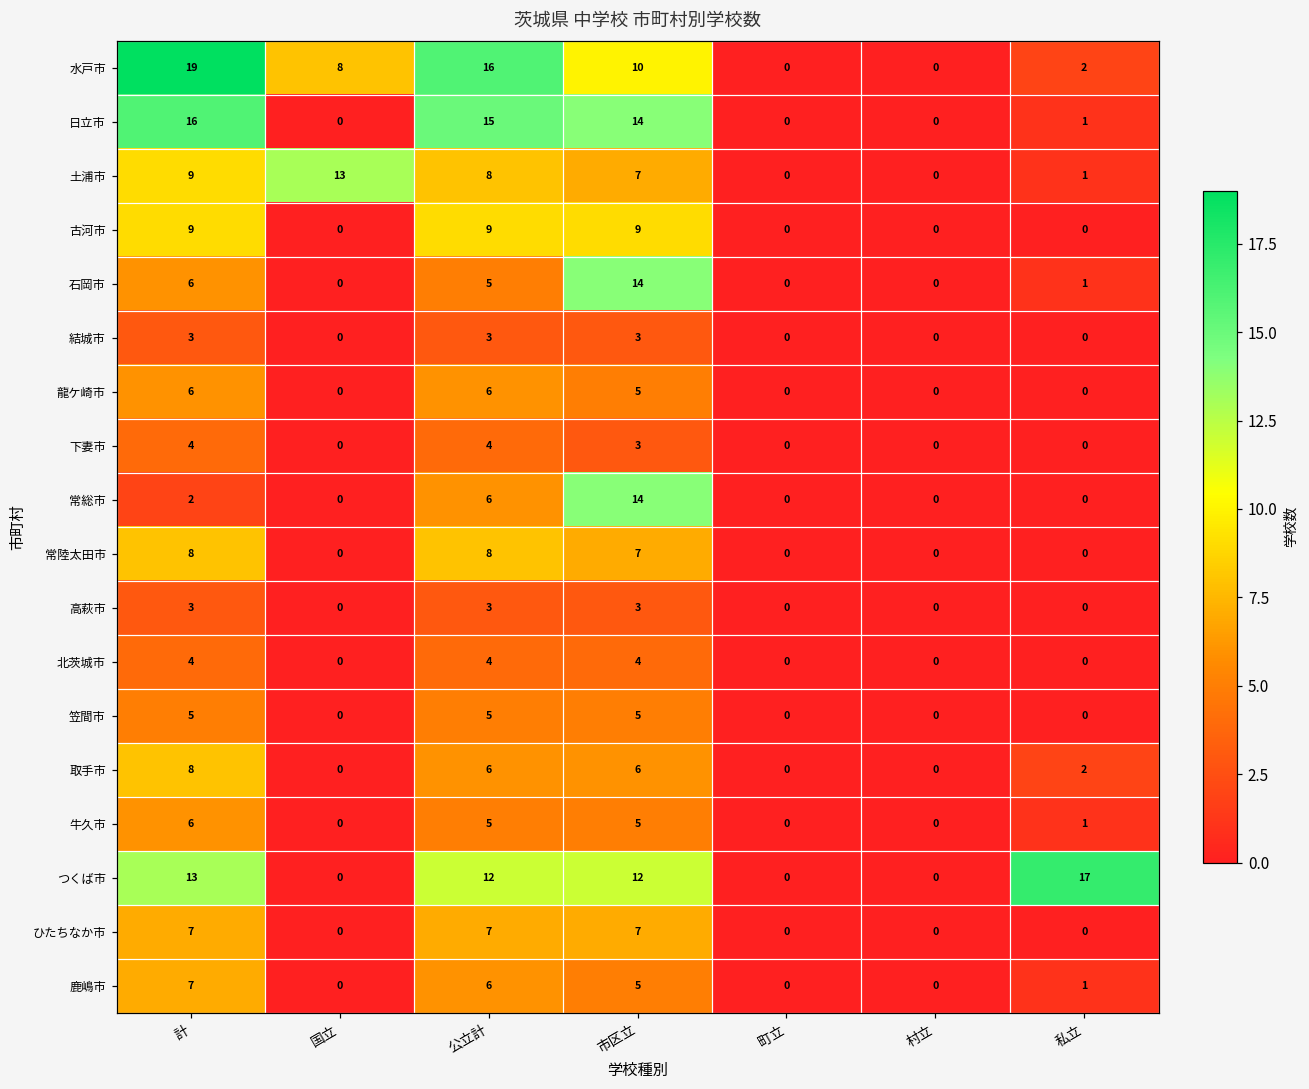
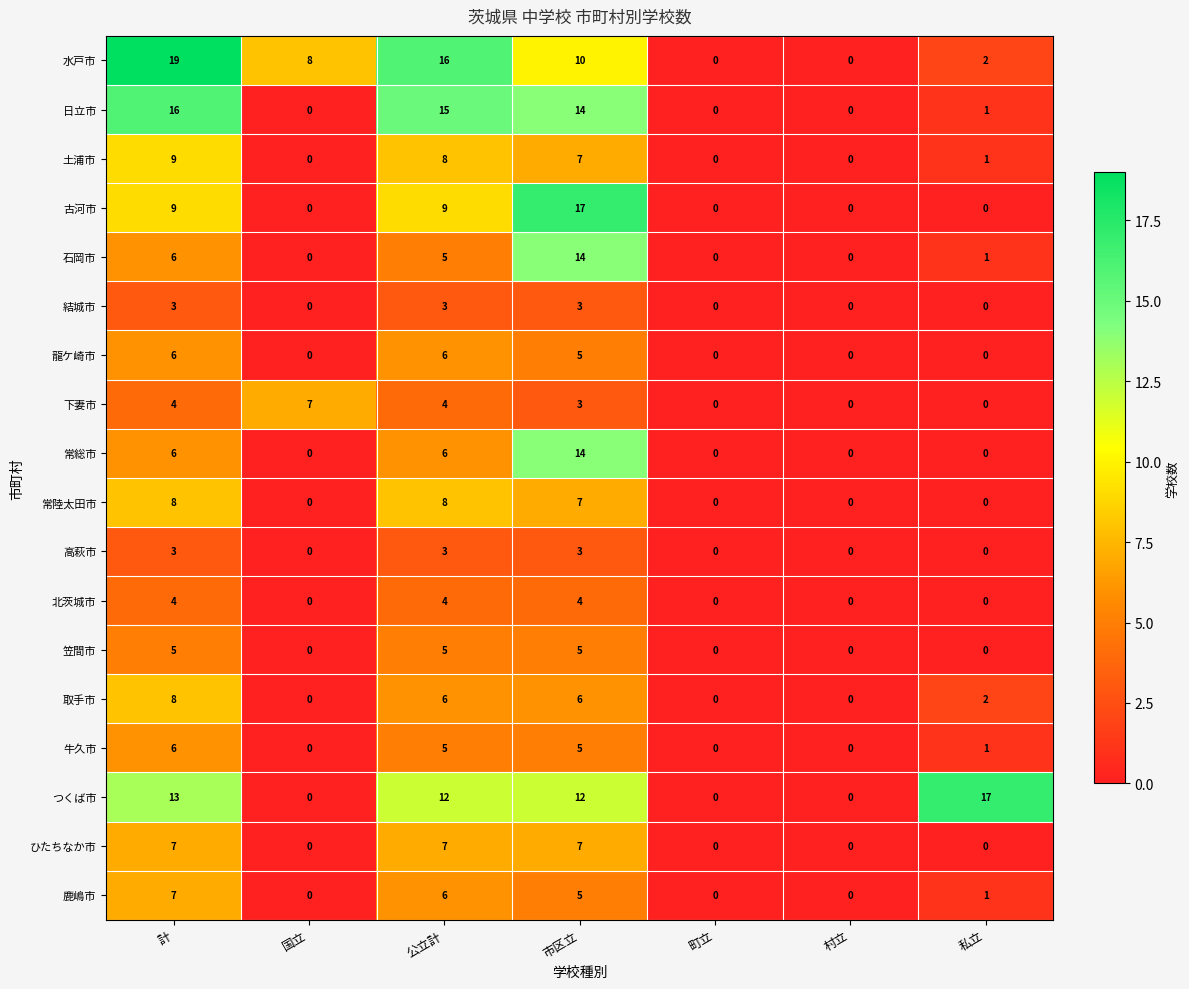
  {
    "水戸市": {
      "計": 19,
      "国立": 8,
      "公立計": 16,
      "市区立": 10,
      "町立": 0,
      "村立": 0,
      "私立": 2
    },
    "日立市": {
      "計": 16,
      "国立": 0,
      "公立計": 15,
      "市区立": 14,
      "町立": 0,
      "村立": 0,
      "私立": 1
    },
    "土浦市": {
      "計": 9,
-     "国立": 13,
+     "国立": 0,
      "公立計": 8,
      "市区立": 7,
      "町立": 0,
      "村立": 0,
      "私立": 1
    },
    "古河市": {
      "計": 9,
      "国立": 0,
      "公立計": 9,
-     "市区立": 9,
+     "市区立": 17,
      "町立": 0,
      "村立": 0,
      "私立": 0
    },
    "石岡市": {
      "計": 6,
      "国立": 0,
      "公立計": 5,
      "市区立": 14,
      "町立": 0,
      "村立": 0,
      "私立": 1
    },
    "結城市": {
      "計": 3,
      "国立": 0,
      "公立計": 3,
      "市区立": 3,
      "町立": 0,
      "村立": 0,
      "私立": 0
    },
    "龍ケ崎市": {
      "計": 6,
      "国立": 0,
      "公立計": 6,
      "市区立": 5,
      "町立": 0,
      "村立": 0,
      "私立": 0
    },
    "下妻市": {
      "計": 4,
-     "国立": 0,
+     "国立": 7,
      "公立計": 4,
      "市区立": 3,
      "町立": 0,
      "村立": 0,
      "私立": 0
    },
    "常総市": {
-     "計": 2,
+     "計": 6,
      "国立": 0,
      "公立計": 6,
      "市区立": 14,
      "町立": 0,
      "村立": 0,
      "私立": 0
    },
    "常陸太田市": {
      "計": 8,
      "国立": 0,
      "公立計": 8,
      "市区立": 7,
      "町立": 0,
      "村立": 0,
      "私立": 0
    },
    "高萩市": {
      "計": 3,
      "国立": 0,
      "公立計": 3,
      "市区立": 3,
      "町立": 0,
      "村立": 0,
      "私立": 0
    },
    "北茨城市": {
      "計": 4,
      "国立": 0,
      "公立計": 4,
      "市区立": 4,
      "町立": 0,
      "村立": 0,
      "私立": 0
    },
    "笠間市": {
      "計": 5,
      "国立": 0,
      "公立計": 5,
      "市区立": 5,
      "町立": 0,
      "村立": 0,
      "私立": 0
    },
    "取手市": {
      "計": 8,
      "国立": 0,
      "公立計": 6,
      "市区立": 6,
      "町立": 0,
      "村立": 0,
      "私立": 2
    },
    "牛久市": {
      "計": 6,
      "国立": 0,
      "公立計": 5,
      "市区立": 5,
      "町立": 0,
      "村立": 0,
      "私立": 1
    },
    "つくば市": {
      "計": 13,
      "国立": 0,
      "公立計": 12,
      "市区立": 12,
      "町立": 0,
      "村立": 0,
      "私立": 17
    },
    "ひたちなか市": {
      "計": 7,
      "国立": 0,
      "公立計": 7,
      "市区立": 7,
      "町立": 0,
      "村立": 0,
      "私立": 0
    },
    "鹿嶋市": {
      "計": 7,
      "国立": 0,
      "公立計": 6,
      "市区立": 5,
      "町立": 0,
      "村立": 0,
      "私立": 1
    }
  }
